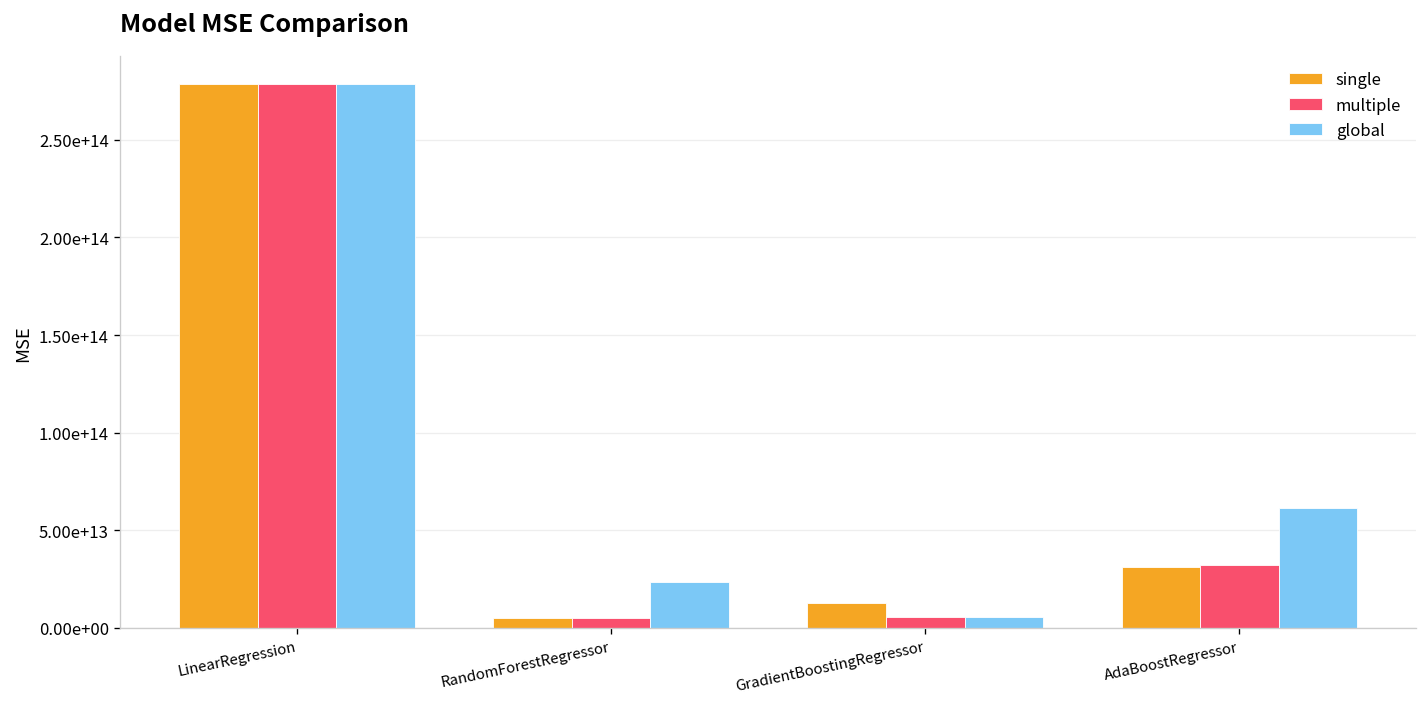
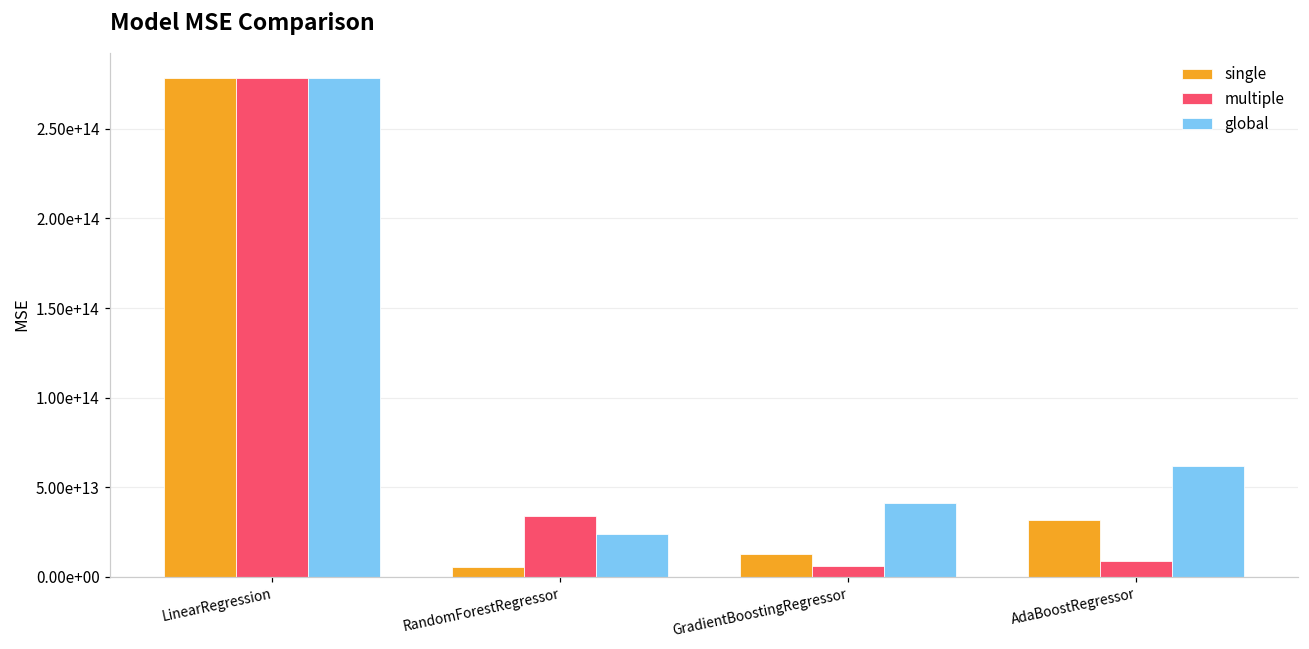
  {
    "single": {
      "LinearRegression": 279000000000000,
      "RandomForestRegressor": 5000000000000,
      "GradientBoostingRegressor": 13000000000000,
      "AdaBoostRegressor": 31000000000000
    },
    "multiple": {
      "LinearRegression": 279000000000000,
-     "RandomForestRegressor": 5000000000000,
+     "RandomForestRegressor": 34000000000000,
      "GradientBoostingRegressor": 6000000000000,
-     "AdaBoostRegressor": 32000000000000
+     "AdaBoostRegressor": 9000000000000
    },
    "global": {
      "LinearRegression": 279000000000000,
      "RandomForestRegressor": 24000000000000,
-     "GradientBoostingRegressor": 6000000000000,
+     "GradientBoostingRegressor": 41000000000000,
      "AdaBoostRegressor": 62000000000000
    }
  }
